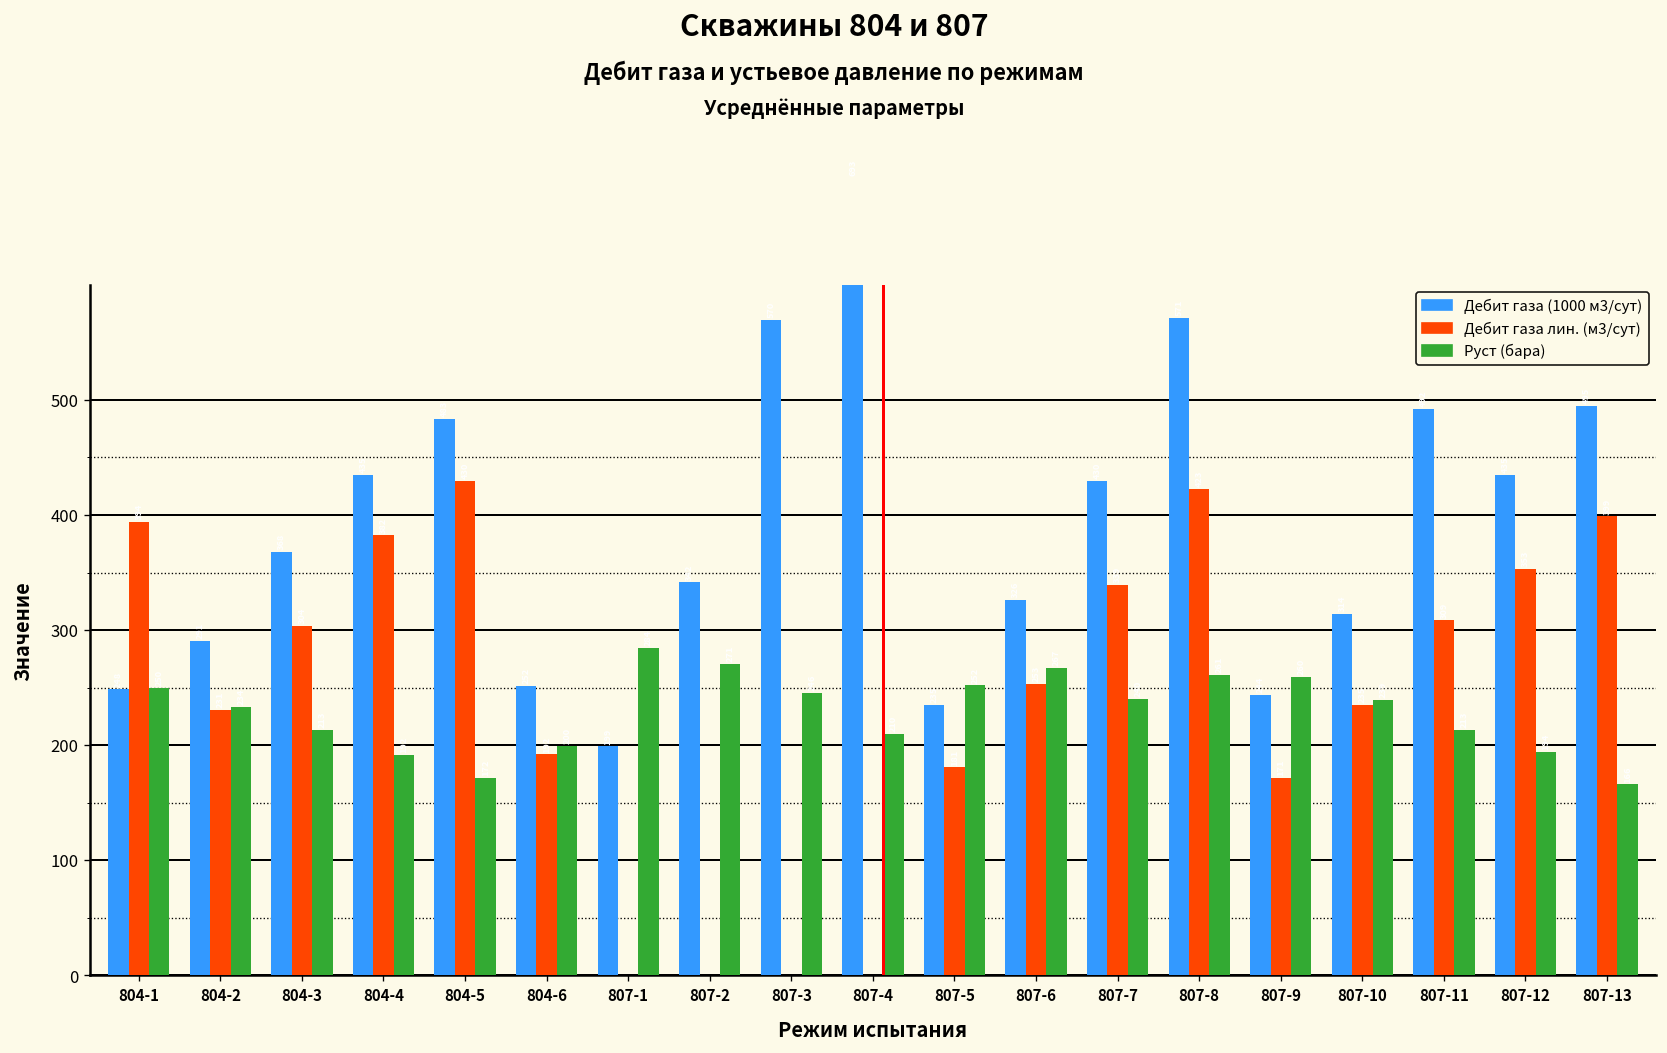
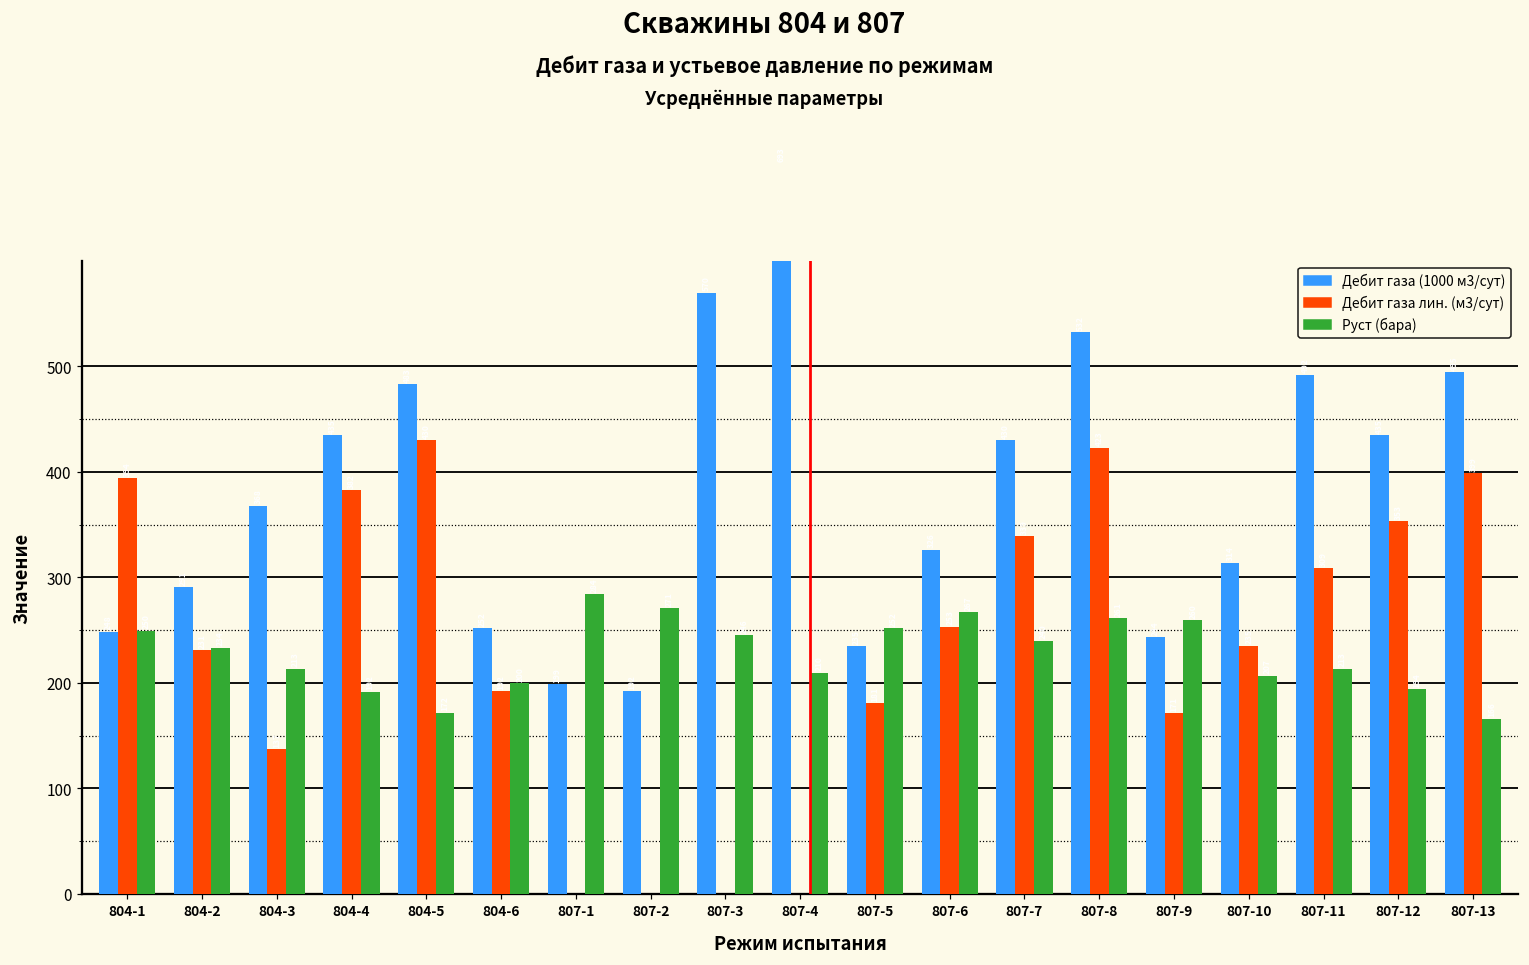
  {
    "Дебит газа (1000 м3/сут)": {
      "804-1": 250,
      "804-2": 290,
      "804-3": 370,
      "804-4": 430,
      "804-5": 480,
      "804-6": 250,
      "807-1": 200,
-     "807-2": 340,
+     "807-2": 190,
      "807-3": 570,
      "807-5": 230,
      "807-6": 330,
      "807-7": 430,
-     "807-8": 570,
+     "807-8": 530,
      "807-9": 240,
      "807-10": 310,
      "807-11": 490,
      "807-12": 440,
      "807-13": 490
    },
    "Дебит газа лин. (м3/сут)": {
      "804-1": 390,
      "804-2": 230,
-     "804-3": 300,
+     "804-3": 140,
      "804-4": 380,
      "804-5": 430,
      "804-6": 190,
      "807-1": 0,
      "807-2": 0,
      "807-3": 0,
      "807-4": 0,
      "807-5": 180,
      "807-6": 250,
      "807-7": 340,
      "807-8": 420,
      "807-9": 170,
      "807-10": 240,
      "807-11": 310,
      "807-12": 350,
      "807-13": 400
    },
    "Руст (бара)": {
      "804-1": 250,
      "804-2": 230,
      "804-3": 210,
      "804-4": 190,
      "804-5": 170,
      "804-6": 200,
      "807-1": 280,
      "807-2": 270,
      "807-3": 250,
      "807-4": 210,
      "807-5": 250,
      "807-6": 270,
      "807-7": 240,
      "807-8": 260,
      "807-9": 260,
-     "807-10": 240,
+     "807-10": 210,
      "807-11": 210,
      "807-12": 190,
      "807-13": 170
    }
  }
